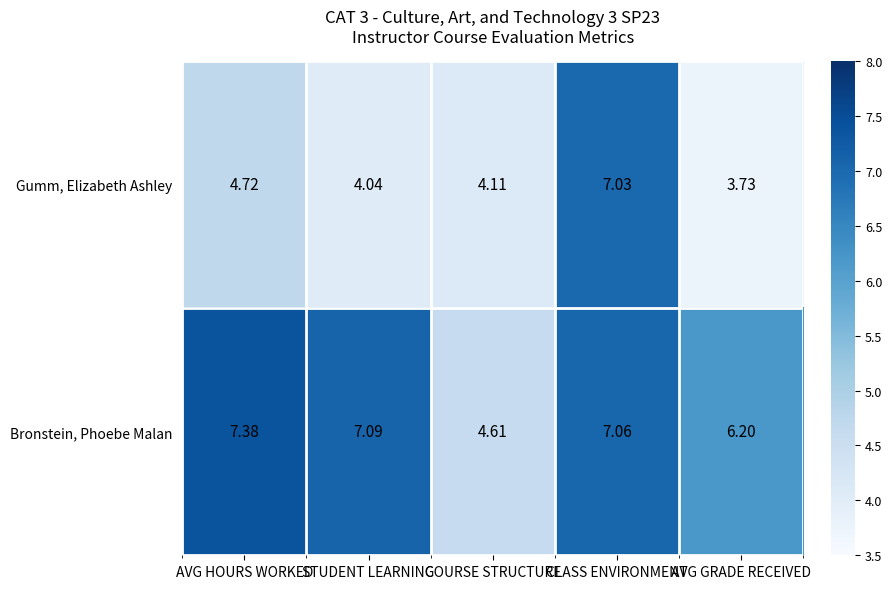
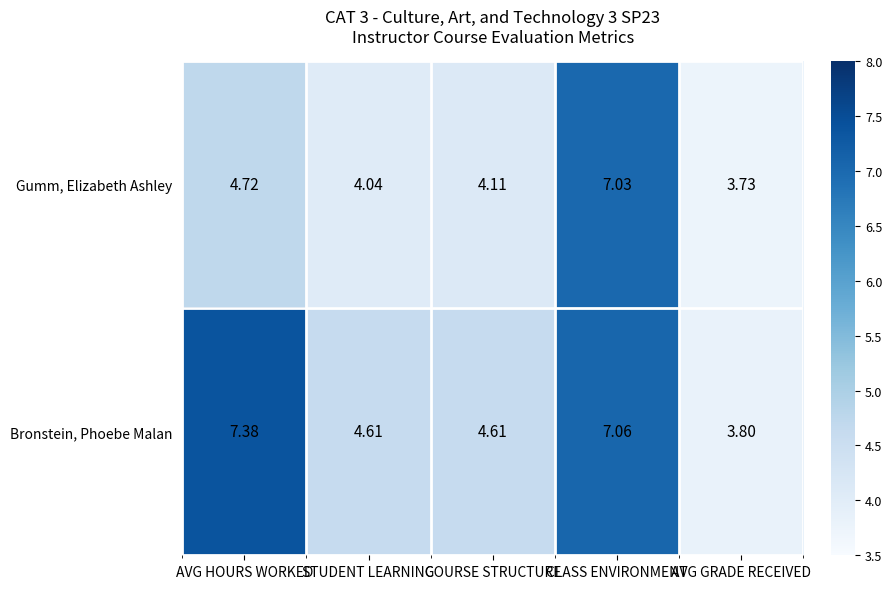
  {
    "Gumm, Elizabeth Ashley": {
      "AVG HOURS WORKED": 4.72,
      "STUDENT LEARNING": 4.04,
      "COURSE STRUCTURE": 4.11,
      "CLASS ENVIRONMENT": 7.03,
      "AVG GRADE RECEIVED": 3.73
    },
    "Bronstein, Phoebe Malan": {
      "AVG HOURS WORKED": 7.38,
-     "STUDENT LEARNING": 7.09,
+     "STUDENT LEARNING": 4.61,
      "COURSE STRUCTURE": 4.61,
      "CLASS ENVIRONMENT": 7.06,
-     "AVG GRADE RECEIVED": 6.20
+     "AVG GRADE RECEIVED": 3.80
    }
  }
